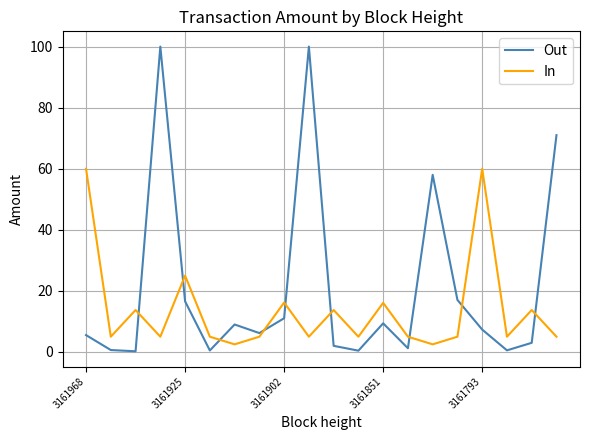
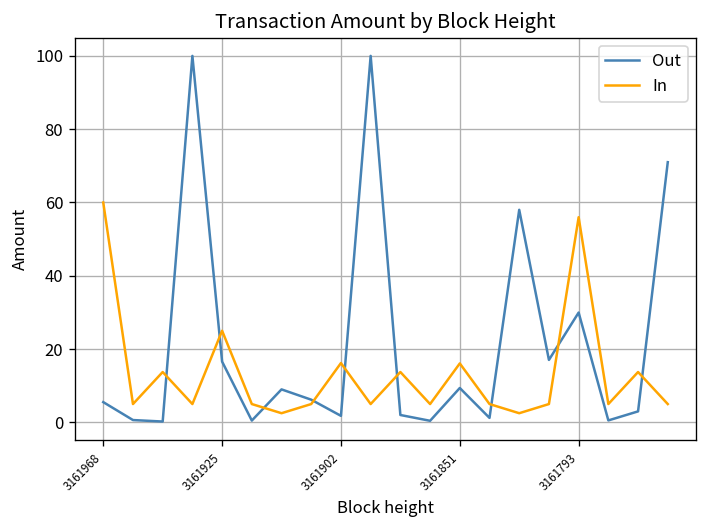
  {
    "Out": {
      "3161968": 6,
      "3161925": 17,
-     "3161902": 11,
+     "3161902": 2,
      "3161851": 9,
-     "3161793": 7
+     "3161793": 30
    },
    "In": {
      "3161968": 60,
      "3161925": 25,
      "3161902": 16,
      "3161851": 16,
-     "3161793": 60
+     "3161793": 56
    }
  }
